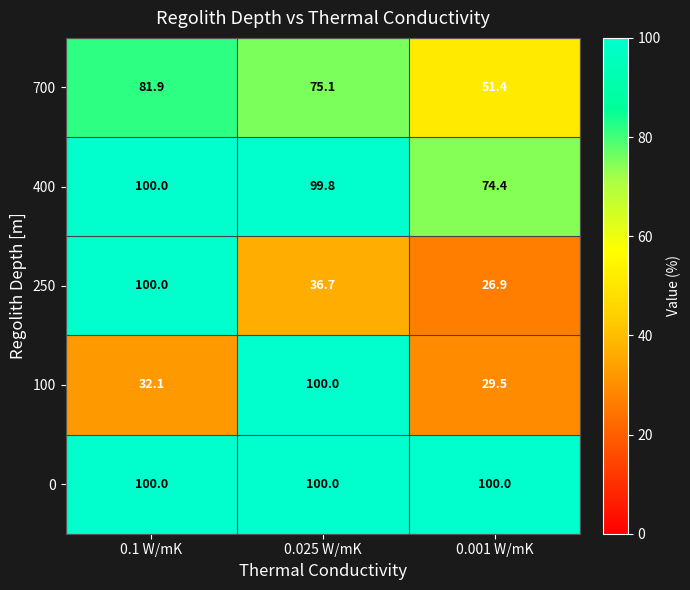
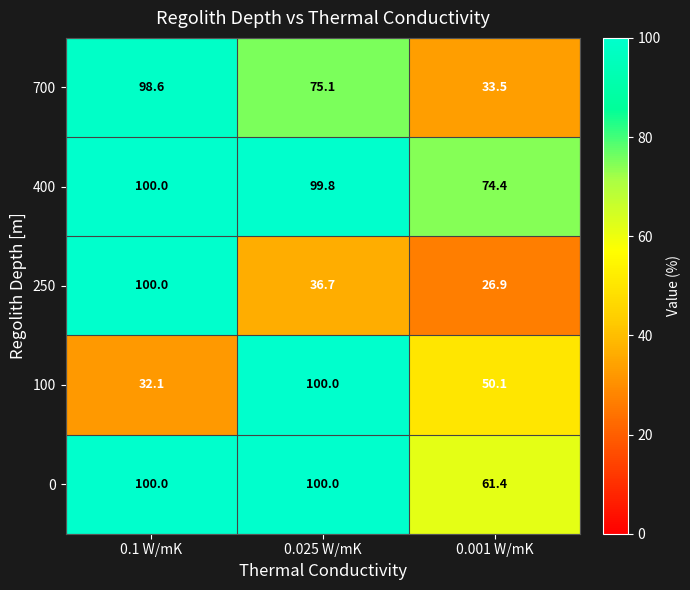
  {
    "700": {
-     "0.1 W/mK": 81.9,
+     "0.1 W/mK": 98.6,
      "0.025 W/mK": 75.1,
-     "0.001 W/mK": 51.4
+     "0.001 W/mK": 33.5
    },
    "400": {
      "0.1 W/mK": 100.0,
      "0.025 W/mK": 99.8,
      "0.001 W/mK": 74.4
    },
    "250": {
      "0.1 W/mK": 100.0,
      "0.025 W/mK": 36.7,
      "0.001 W/mK": 26.9
    },
    "100": {
      "0.1 W/mK": 32.1,
      "0.025 W/mK": 100.0,
-     "0.001 W/mK": 29.5
+     "0.001 W/mK": 50.1
    },
    "0": {
      "0.1 W/mK": 100.0,
      "0.025 W/mK": 100.0,
-     "0.001 W/mK": 100.0
+     "0.001 W/mK": 61.4
    }
  }
